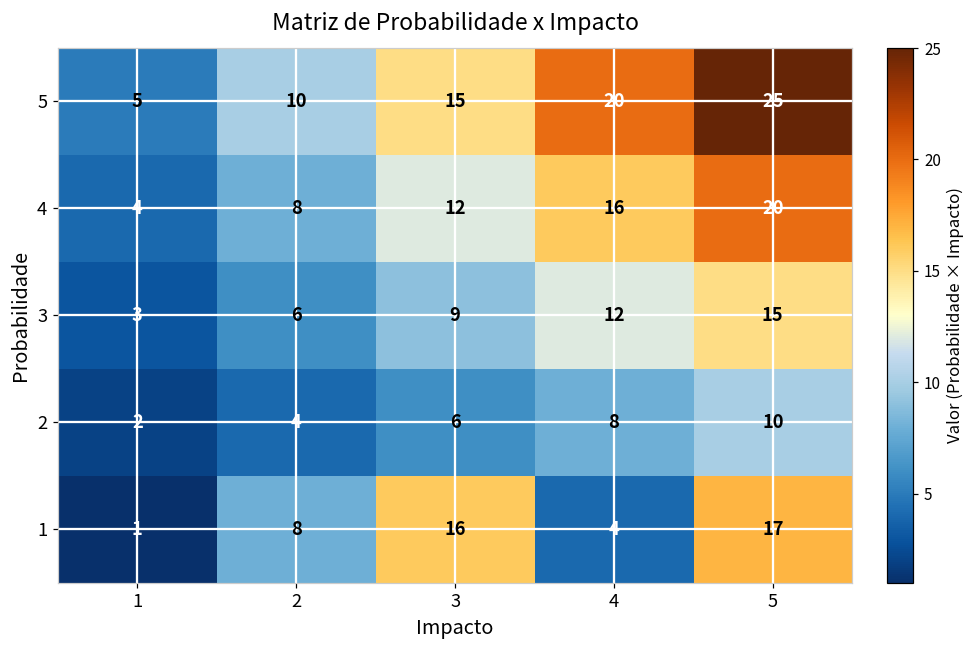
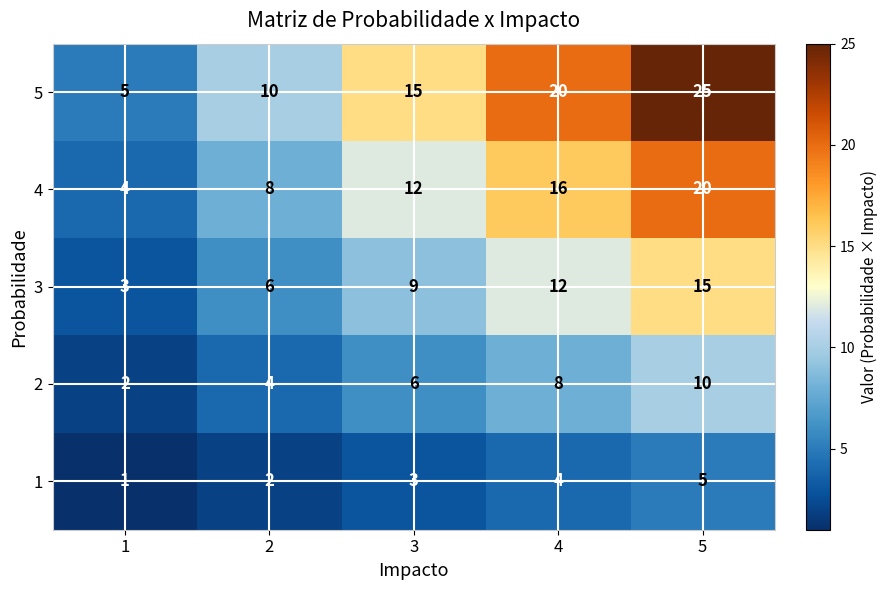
  {
    "5": {
      "1": 5,
      "2": 10,
      "3": 15,
      "4": 20,
      "5": 25
    },
    "4": {
      "1": 4,
      "2": 8,
      "3": 12,
      "4": 16,
      "5": 20
    },
    "3": {
      "1": 3,
      "2": 6,
      "3": 9,
      "4": 12,
      "5": 15
    },
    "2": {
      "1": 2,
      "2": 4,
      "3": 6,
      "4": 8,
      "5": 10
    },
    "1": {
      "1": 1,
-     "2": 8,
-     "3": 16,
+     "2": 2,
+     "3": 3,
      "4": 4,
-     "5": 17
+     "5": 5
    }
  }
